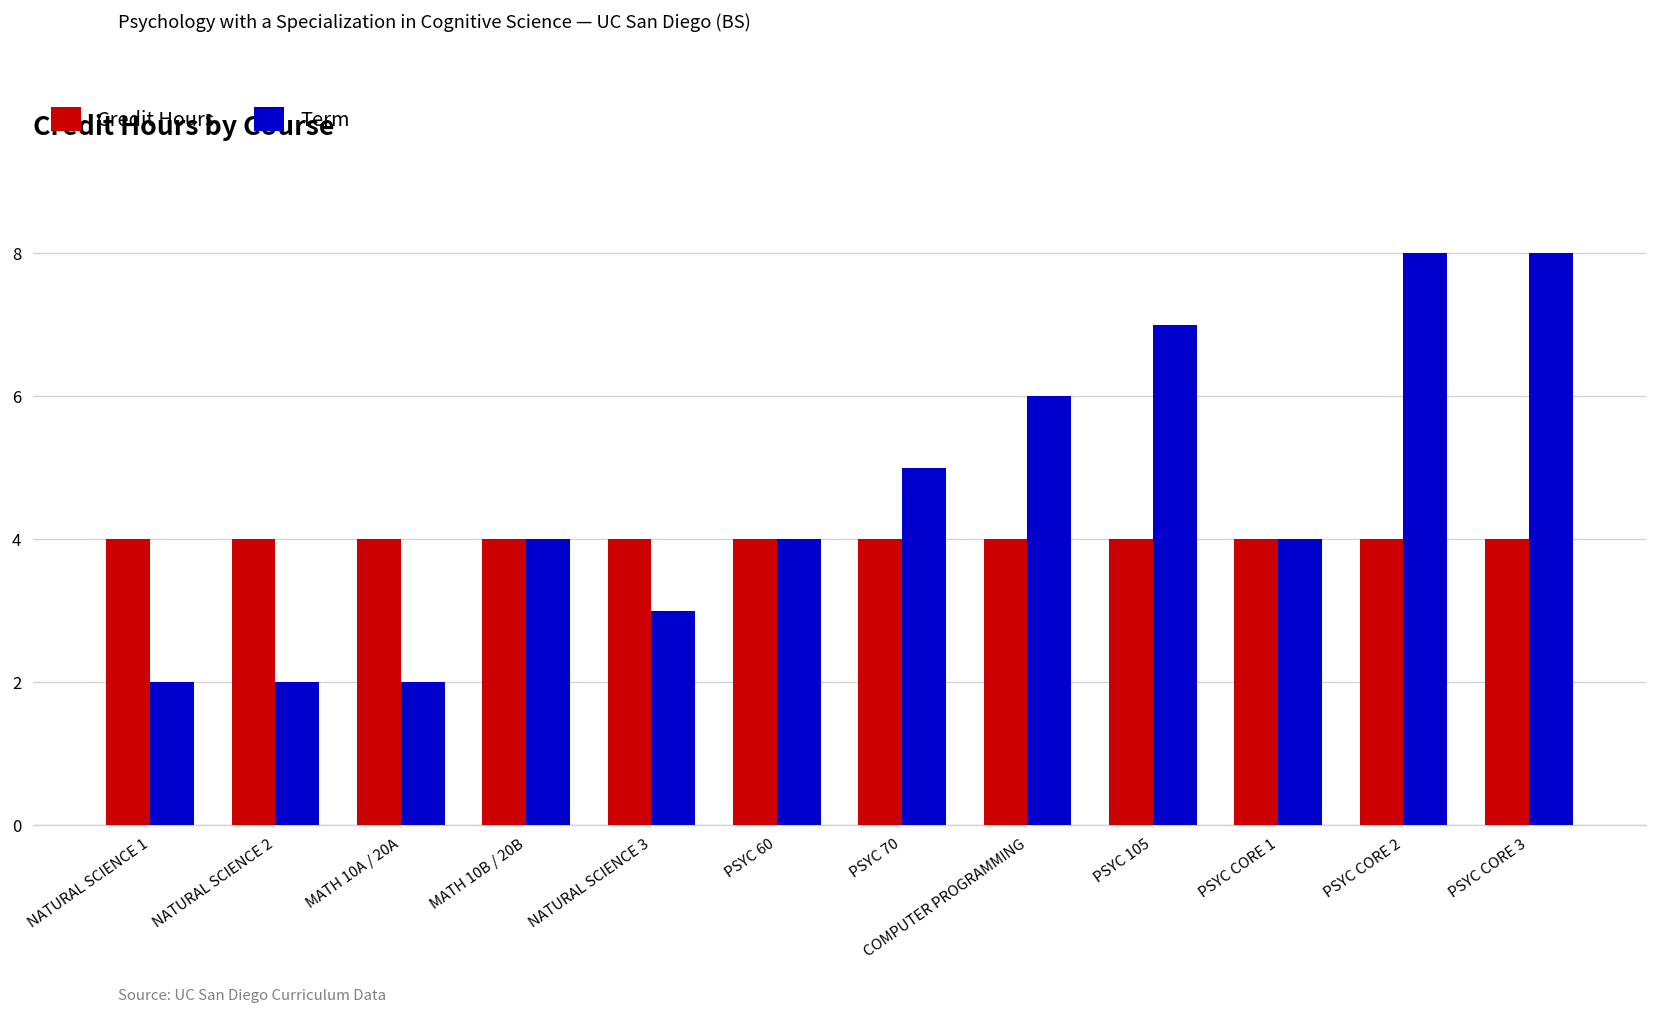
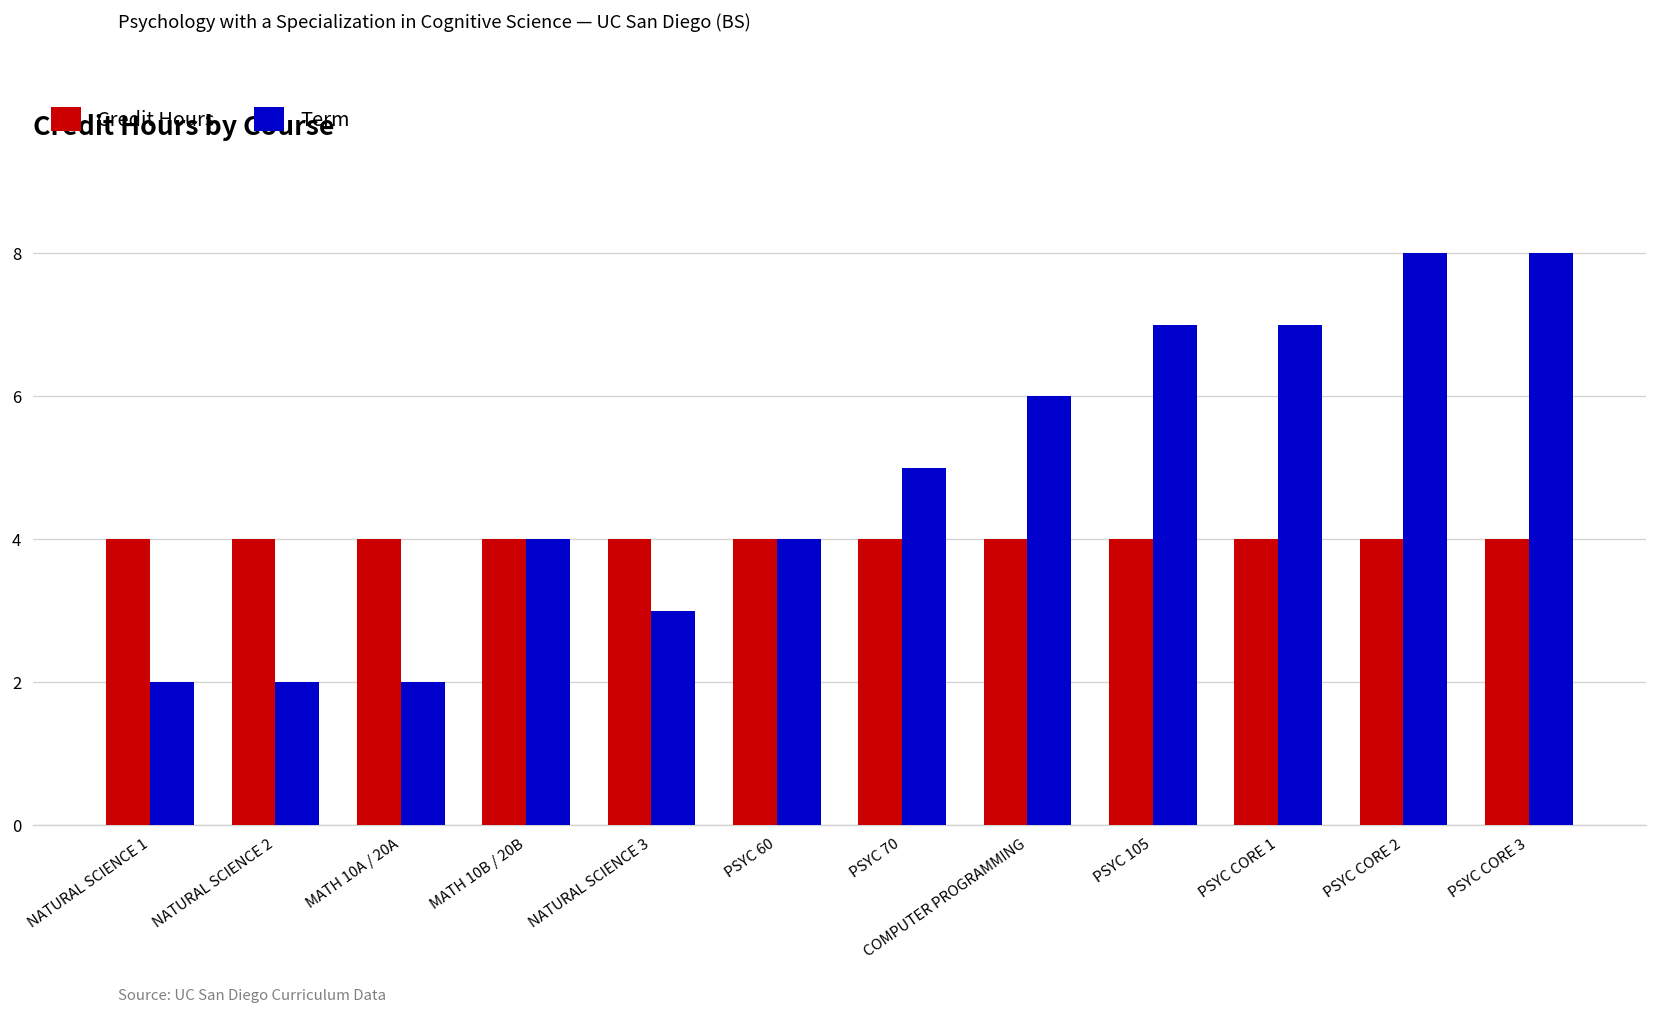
  {
    "Credit Hours": {
      "NATURAL SCIENCE 1": 4,
      "NATURAL SCIENCE 2": 4,
      "MATH 10A / 20A": 4,
      "MATH 10B / 20B": 4,
      "NATURAL SCIENCE 3": 4,
      "PSYC 60": 4,
      "PSYC 70": 4,
      "COMPUTER PROGRAMMING": 4,
      "PSYC 105": 4,
      "PSYC CORE 1": 4,
      "PSYC CORE 2": 4,
      "PSYC CORE 3": 4
    },
    "Term": {
      "NATURAL SCIENCE 1": 2,
      "NATURAL SCIENCE 2": 2,
      "MATH 10A / 20A": 2,
      "MATH 10B / 20B": 4,
      "NATURAL SCIENCE 3": 3,
      "PSYC 60": 4,
      "PSYC 70": 5,
      "COMPUTER PROGRAMMING": 6,
      "PSYC 105": 7,
-     "PSYC CORE 1": 4,
+     "PSYC CORE 1": 7,
      "PSYC CORE 2": 8,
      "PSYC CORE 3": 8
    }
  }
